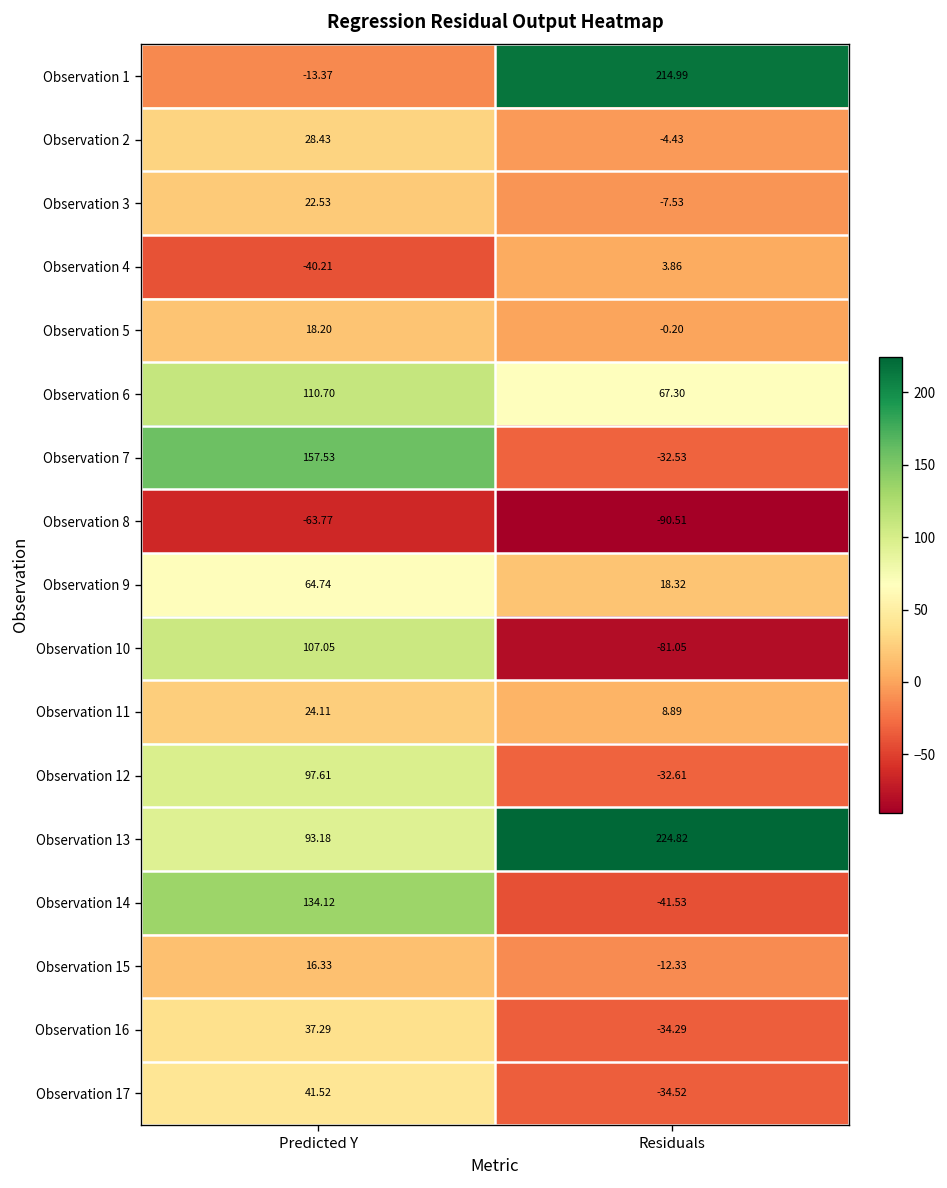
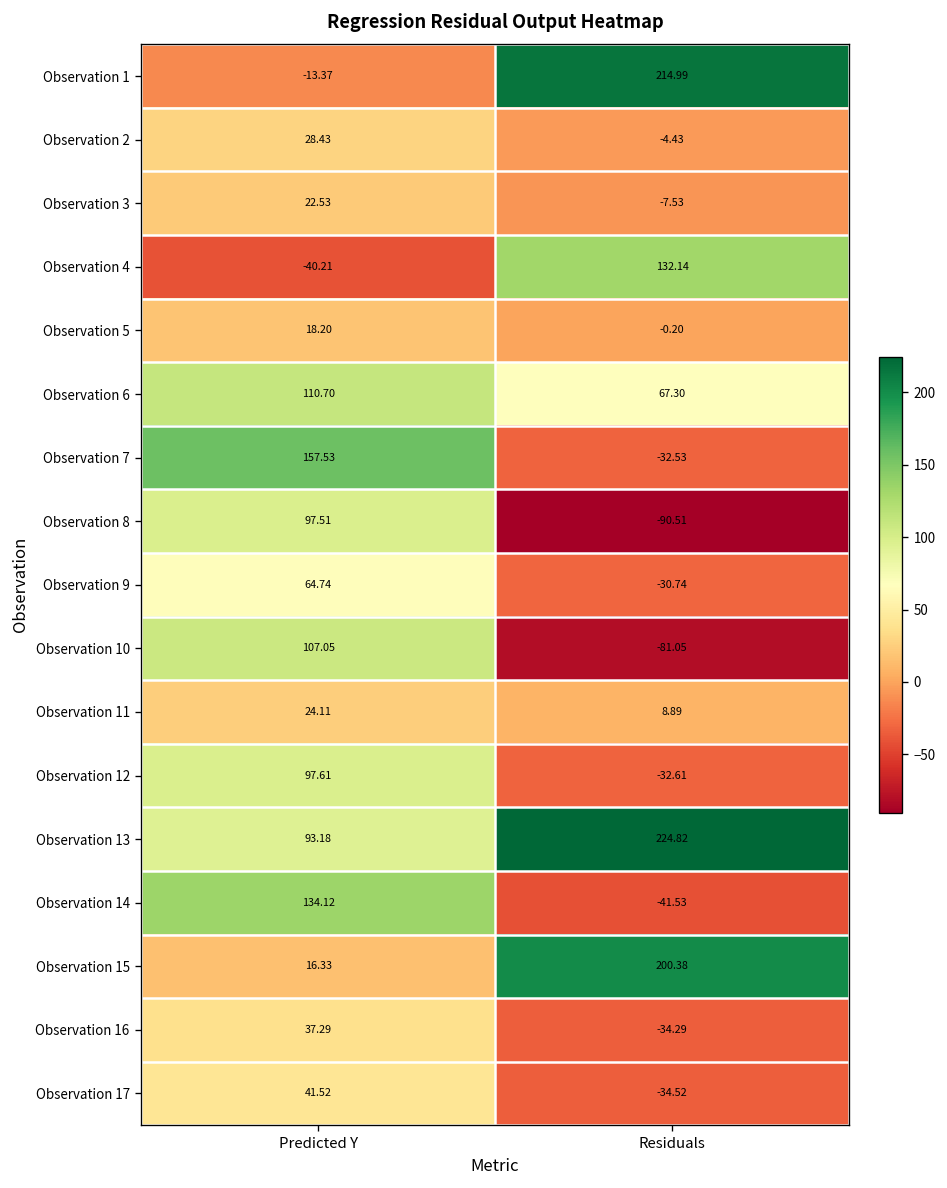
  {
    "Observation 1": {
      "Predicted Y": -13.37,
      "Residuals": 214.99
    },
    "Observation 2": {
      "Predicted Y": 28.43,
      "Residuals": -4.43
    },
    "Observation 3": {
      "Predicted Y": 22.53,
      "Residuals": -7.53
    },
    "Observation 4": {
      "Predicted Y": -40.21,
-     "Residuals": 3.86
+     "Residuals": 132.14
    },
    "Observation 5": {
      "Predicted Y": 18.20,
      "Residuals": -0.20
    },
    "Observation 6": {
      "Predicted Y": 110.70,
      "Residuals": 67.30
    },
    "Observation 7": {
      "Predicted Y": 157.53,
      "Residuals": -32.53
    },
    "Observation 8": {
-     "Predicted Y": -63.77,
+     "Predicted Y": 97.51,
      "Residuals": -90.51
    },
    "Observation 9": {
      "Predicted Y": 64.74,
-     "Residuals": 18.32
+     "Residuals": -30.74
    },
    "Observation 10": {
      "Predicted Y": 107.05,
      "Residuals": -81.05
    },
    "Observation 11": {
      "Predicted Y": 24.11,
      "Residuals": 8.89
    },
    "Observation 12": {
      "Predicted Y": 97.61,
      "Residuals": -32.61
    },
    "Observation 13": {
      "Predicted Y": 93.18,
      "Residuals": 224.82
    },
    "Observation 14": {
      "Predicted Y": 134.12,
      "Residuals": -41.53
    },
    "Observation 15": {
      "Predicted Y": 16.33,
-     "Residuals": -12.33
+     "Residuals": 200.38
    },
    "Observation 16": {
      "Predicted Y": 37.29,
      "Residuals": -34.29
    },
    "Observation 17": {
      "Predicted Y": 41.52,
      "Residuals": -34.52
    }
  }
